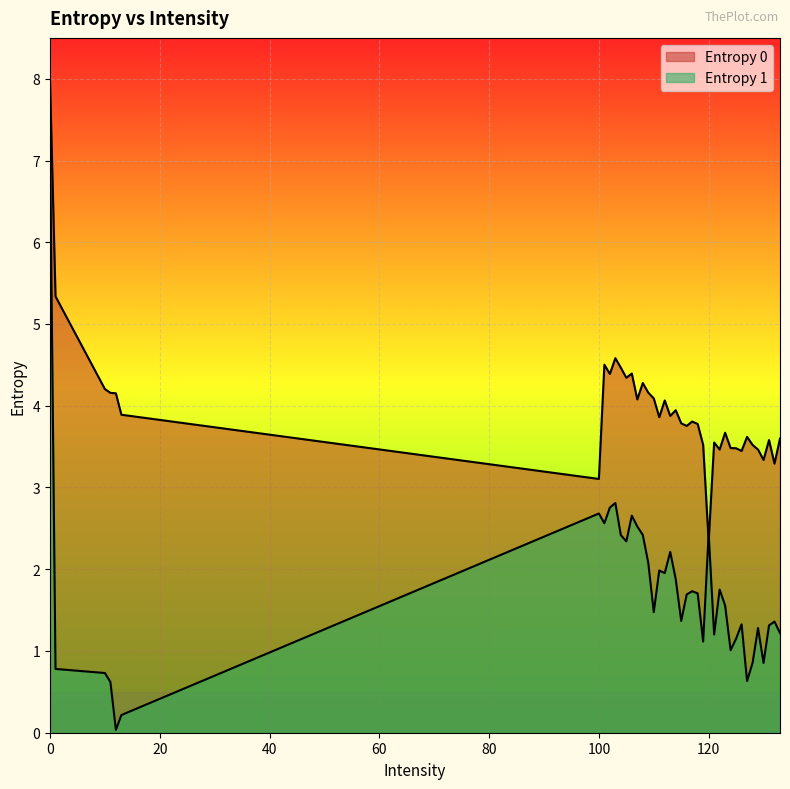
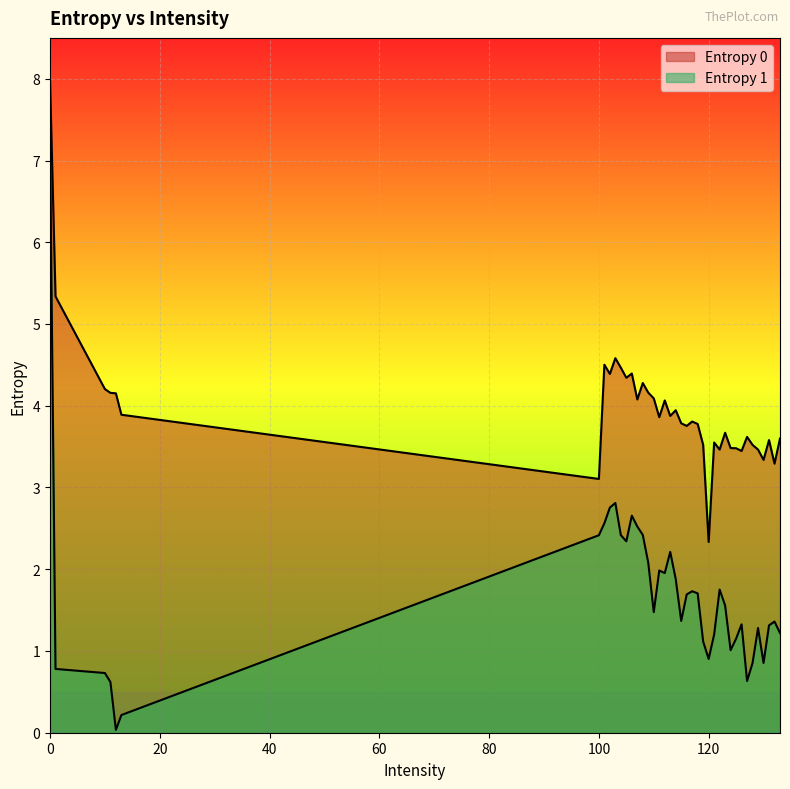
  {
    "Entropy 0": {
      "0": 8.0,
      "100": 3.1,
      "120": 2.3
    },
    "Entropy 1": {
      "0": 7.2,
-     "100": 2.7,
-     "120": 2.4
+     "100": 2.4,
+     "120": 0.9
    }
  }
